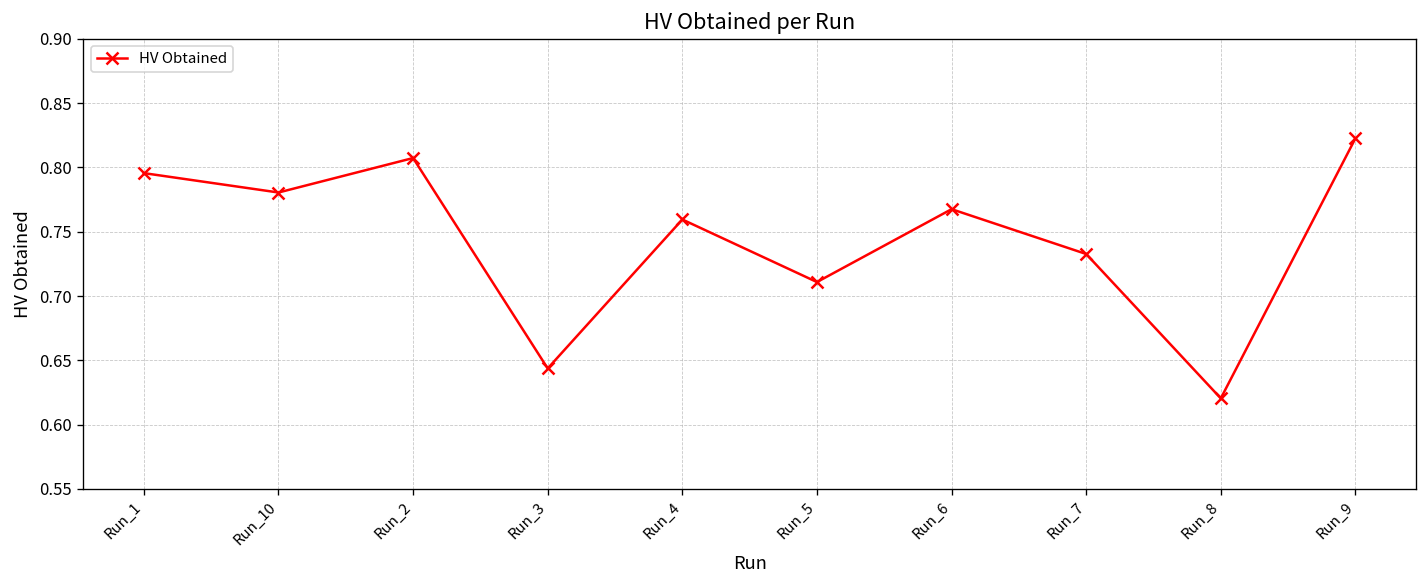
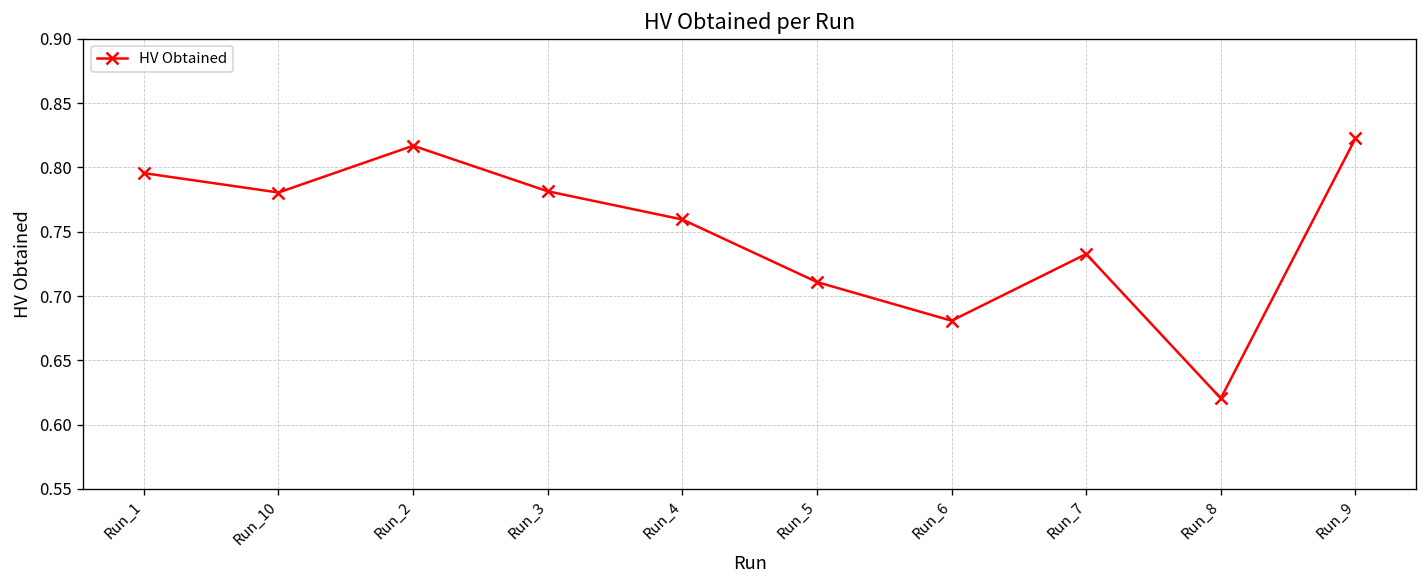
  {
    "Run_1": 0.796,
    "Run_10": 0.780,
-   "Run_2": 0.807,
-   "Run_3": 0.644,
+   "Run_2": 0.817,
+   "Run_3": 0.781,
    "Run_4": 0.759,
    "Run_5": 0.711,
-   "Run_6": 0.768,
+   "Run_6": 0.681,
    "Run_7": 0.733,
    "Run_8": 0.620,
    "Run_9": 0.823
  }
